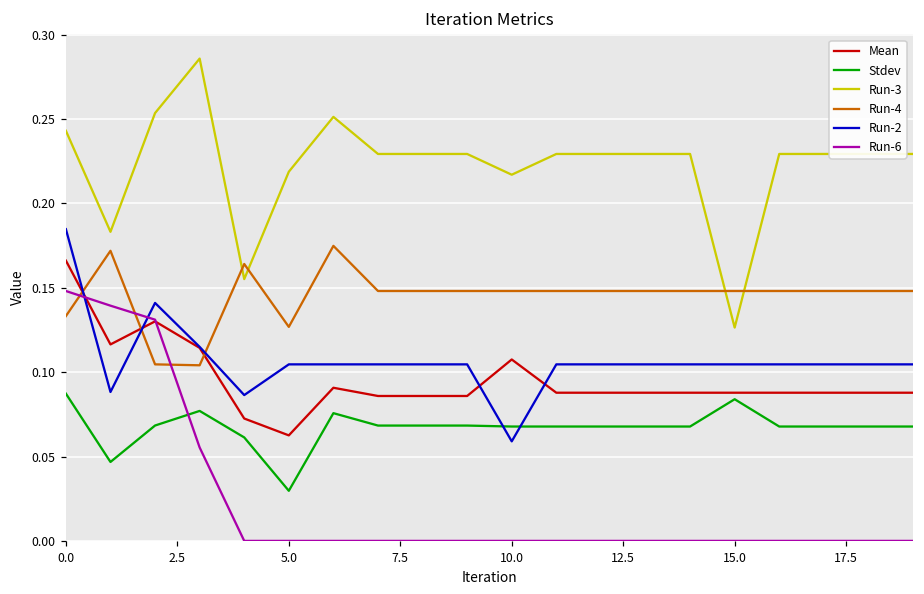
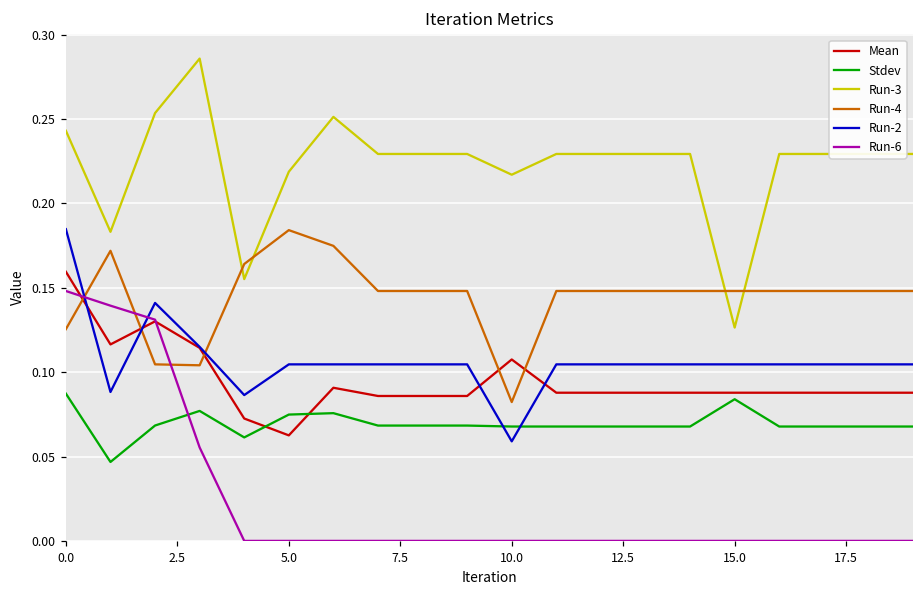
  {
    "Mean": {
-     "0.0": 0.166,
+     "0.0": 0.159,
      "5.0": 0.063,
      "10.0": 0.108,
      "15.0": 0.088
    },
    "Stdev": {
      "0.0": 0.087,
-     "5.0": 0.030,
+     "5.0": 0.075,
      "10.0": 0.068,
      "15.0": 0.084
    },
    "Run-3": {
      "0.0": 0.243,
      "5.0": 0.219,
      "10.0": 0.217,
      "15.0": 0.126
    },
    "Run-4": {
-     "0.0": 0.133,
-     "5.0": 0.127,
-     "10.0": 0.148,
+     "0.0": 0.125,
+     "5.0": 0.184,
+     "10.0": 0.082,
      "15.0": 0.148
    },
    "Run-2": {
      "0.0": 0.185,
      "5.0": 0.105,
      "10.0": 0.059,
      "15.0": 0.105
    },
    "Run-6": {
      "0.0": 0.148,
      "5.0": 0.000,
      "10.0": 0.000,
      "15.0": 0.000
    }
  }
